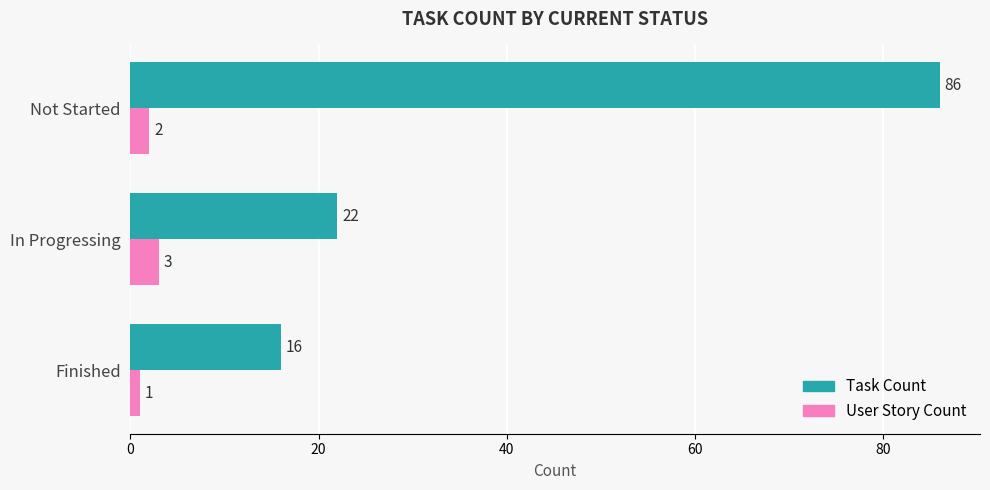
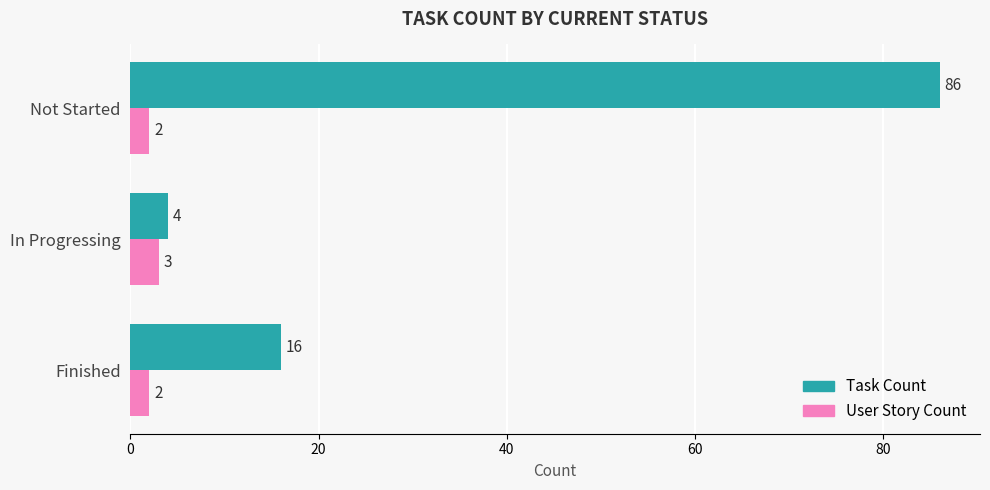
  {
    "Task Count": {
      "Not Started": 86,
-     "In Progressing": 22,
+     "In Progressing": 4,
      "Finished": 16
    },
    "User Story Count": {
      "Not Started": 2,
      "In Progressing": 3,
-     "Finished": 1
+     "Finished": 2
    }
  }
